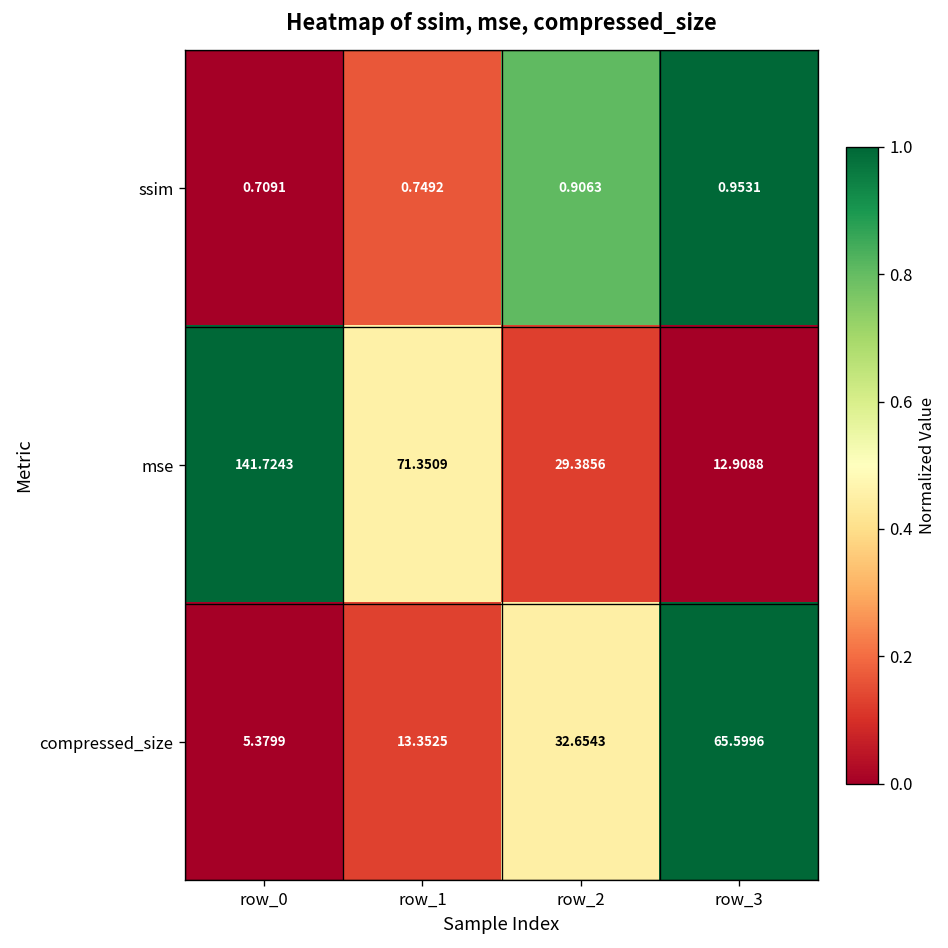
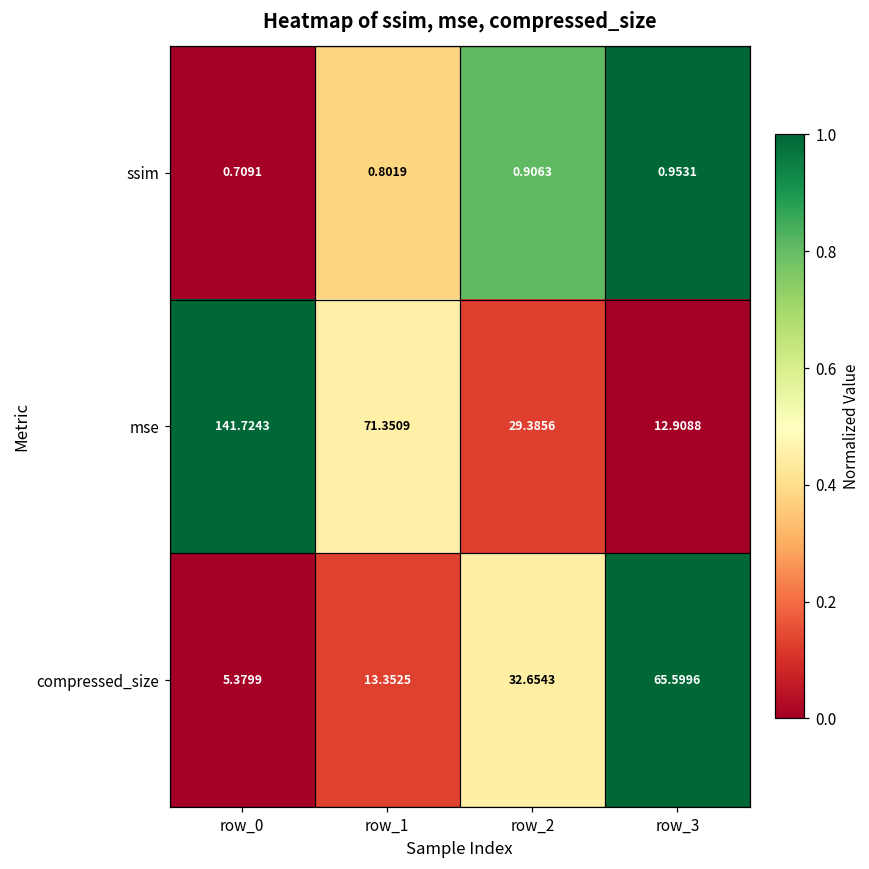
  {
    "ssim": {
      "row_0": 0.7091,
-     "row_1": 0.7492,
+     "row_1": 0.8019,
      "row_2": 0.9063,
      "row_3": 0.9531
    },
    "mse": {
      "row_0": 141.7243,
      "row_1": 71.3509,
      "row_2": 29.3856,
      "row_3": 12.9088
    },
    "compressed_size": {
      "row_0": 5.3799,
      "row_1": 13.3525,
      "row_2": 32.6543,
      "row_3": 65.5996
    }
  }
